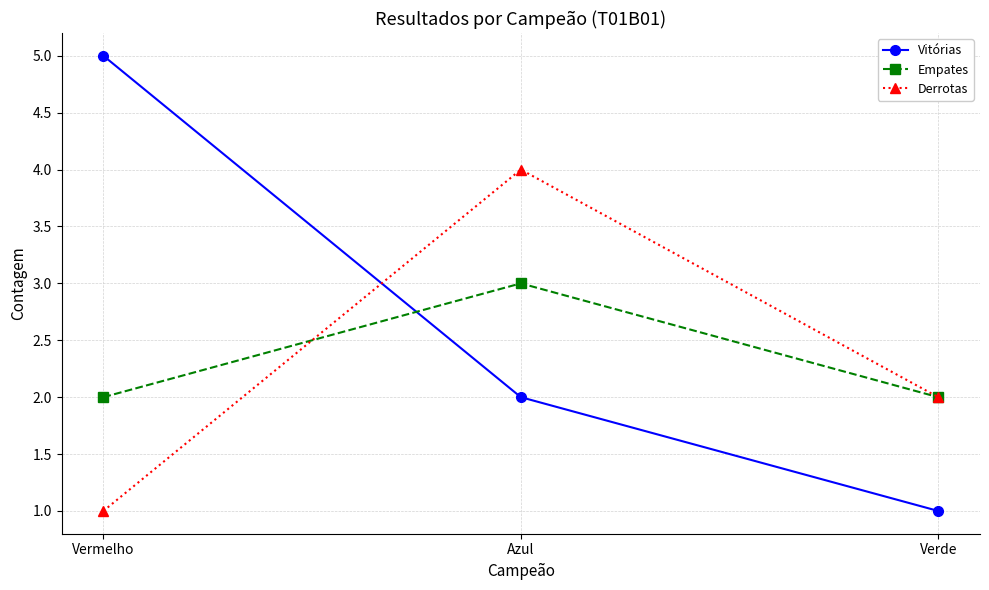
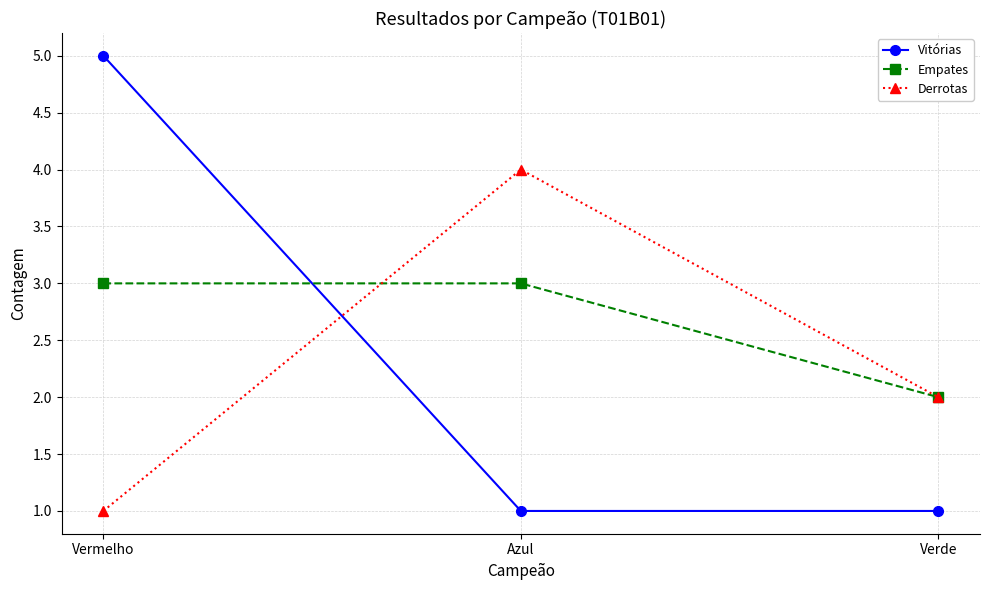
  {
    "Vitórias": {
      "Vermelho": 5,
-     "Azul": 2,
+     "Azul": 1,
      "Verde": 1
    },
    "Empates": {
-     "Vermelho": 2,
+     "Vermelho": 3,
      "Azul": 3
    },
    "Derrotas": {
      "Vermelho": 1,
      "Azul": 4
    }
  }
